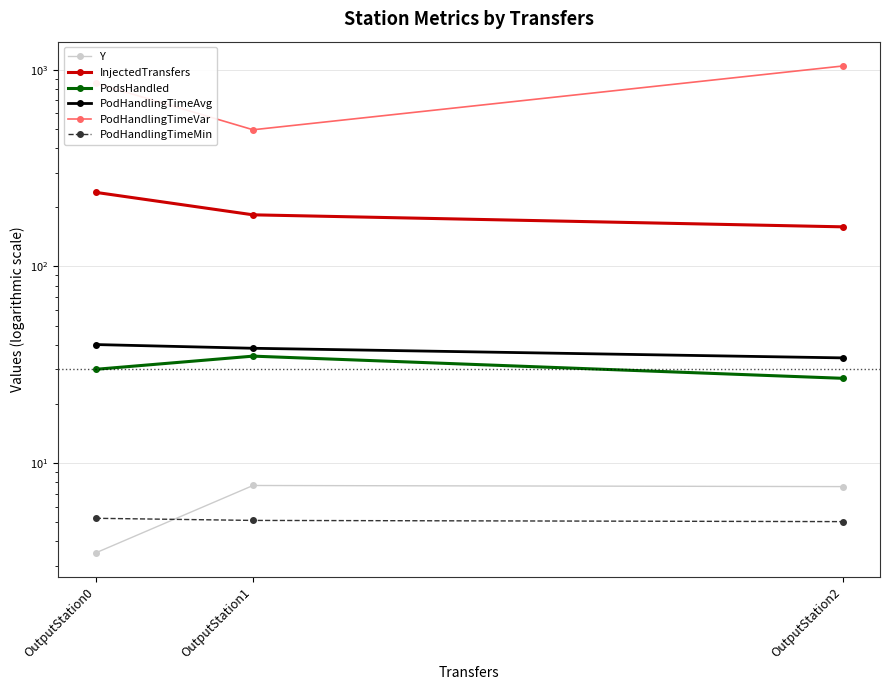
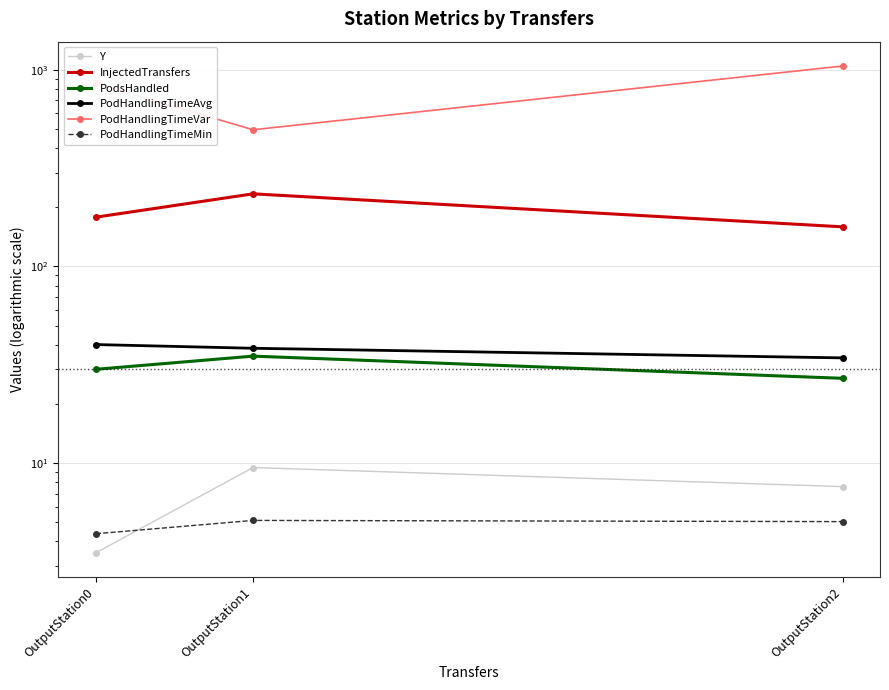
  {
    "Y": {
      "OutputStation0": 3.5,
-     "OutputStation1": 7.7,
+     "OutputStation1": 10,
      "OutputStation2": 7.6
    },
    "InjectedTransfers": {
-     "OutputStation0": 240,
-     "OutputStation1": 180,
+     "OutputStation0": 180,
+     "OutputStation1": 230,
      "OutputStation2": 160
    },
    "PodsHandled": {
      "OutputStation0": 30,
      "OutputStation1": 35,
      "OutputStation2": 27
    },
    "PodHandlingTimeAvg": {
      "OutputStation0": 40,
      "OutputStation1": 38,
      "OutputStation2": 34
    },
    "PodHandlingTimeVar": {
      "OutputStation1": 500,
      "OutputStation2": 1000
    },
    "PodHandlingTimeMin": {
-     "OutputStation0": 5.2,
+     "OutputStation0": 4.4,
      "OutputStation1": 5.1,
      "OutputStation2": 5.0
    }
  }
